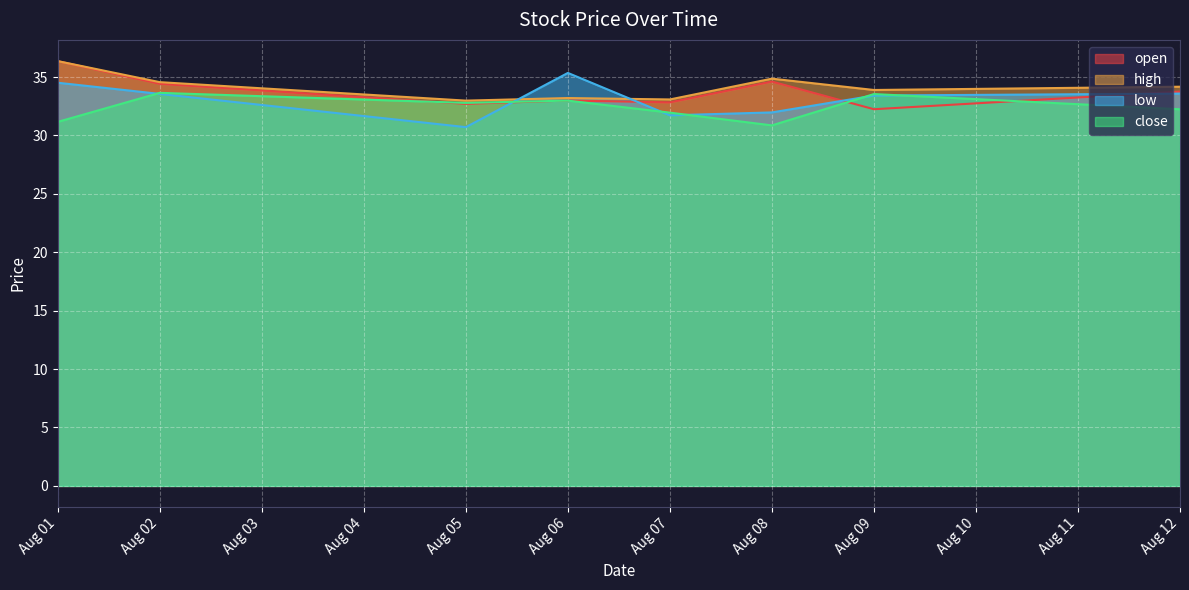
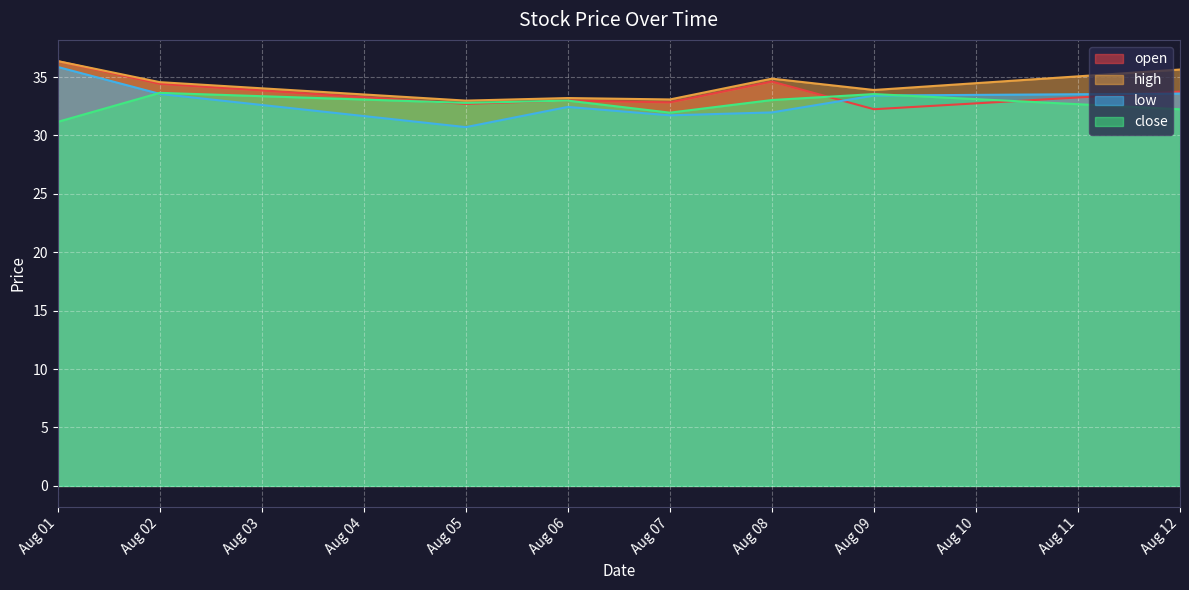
  {
    "open": {
      "Aug 07": 32.8,
      "Aug 08": 34.6,
      "Aug 09": 32.2
    },
    "high": {
      "Aug 07": 33.1,
      "Aug 08": 34.9,
      "Aug 09": 33.9,
-     "Aug 12": 34.2
+     "Aug 12": 35.6
    },
    "low": {
-     "Aug 01": 34.5,
+     "Aug 01": 35.9,
      "Aug 05": 30.7,
-     "Aug 06": 35.4,
+     "Aug 06": 32.4,
      "Aug 07": 31.7,
      "Aug 08": 32.0
    },
    "close": {
      "Aug 01": 31.2,
      "Aug 07": 32.0,
-     "Aug 08": 30.9,
+     "Aug 08": 33.0,
      "Aug 12": 32.2
    }
  }
